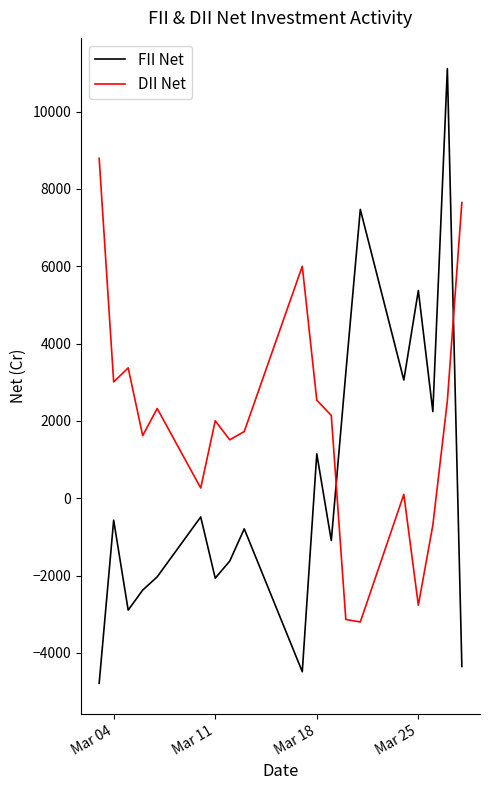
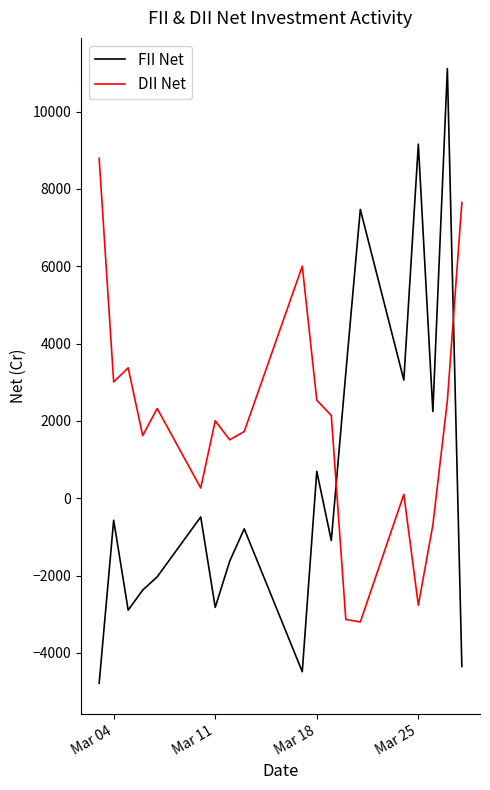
  {
    "FII Net": {
      "Mar 04": -600,
-     "Mar 11": -2100,
-     "Mar 18": 1100,
-     "Mar 25": 5400
+     "Mar 11": -2800,
+     "Mar 18": 700,
+     "Mar 25": 9200
    },
    "DII Net": {
      "Mar 04": 3000,
      "Mar 11": 2000,
      "Mar 18": 2500,
      "Mar 25": -2800
    }
  }
